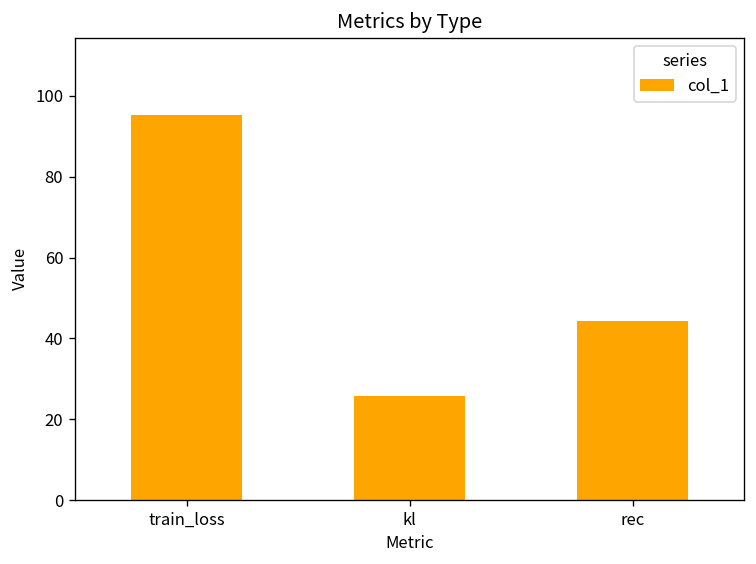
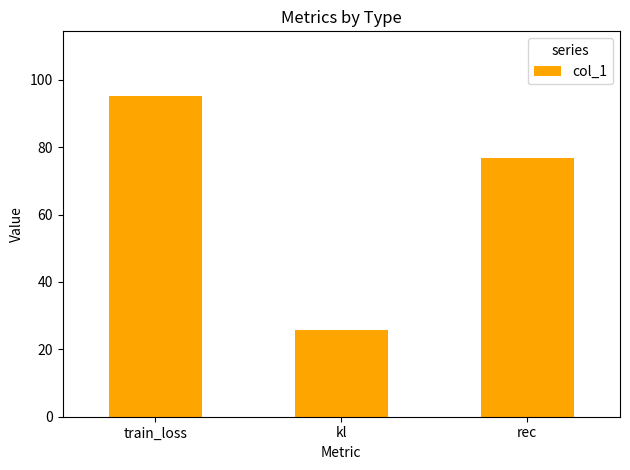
  {
    "train_loss": 95,
    "kl": 26,
-   "rec": 44
+   "rec": 77
  }
